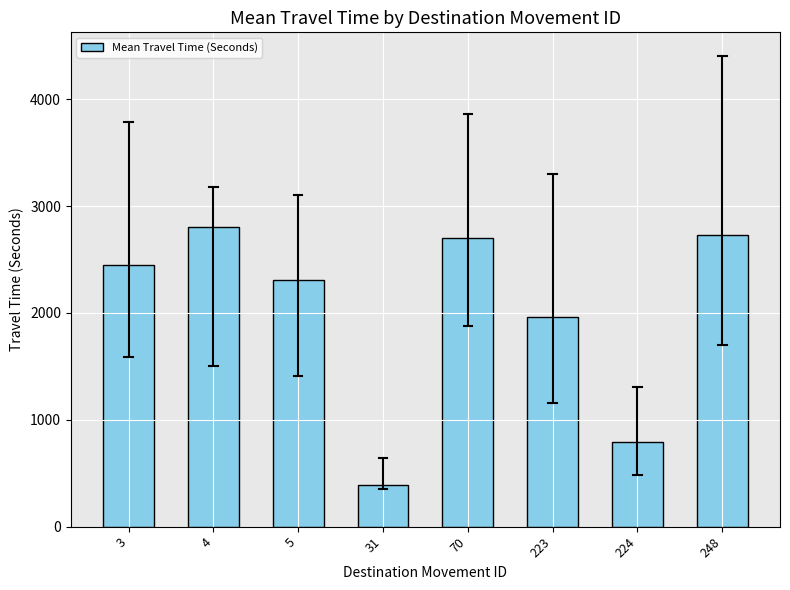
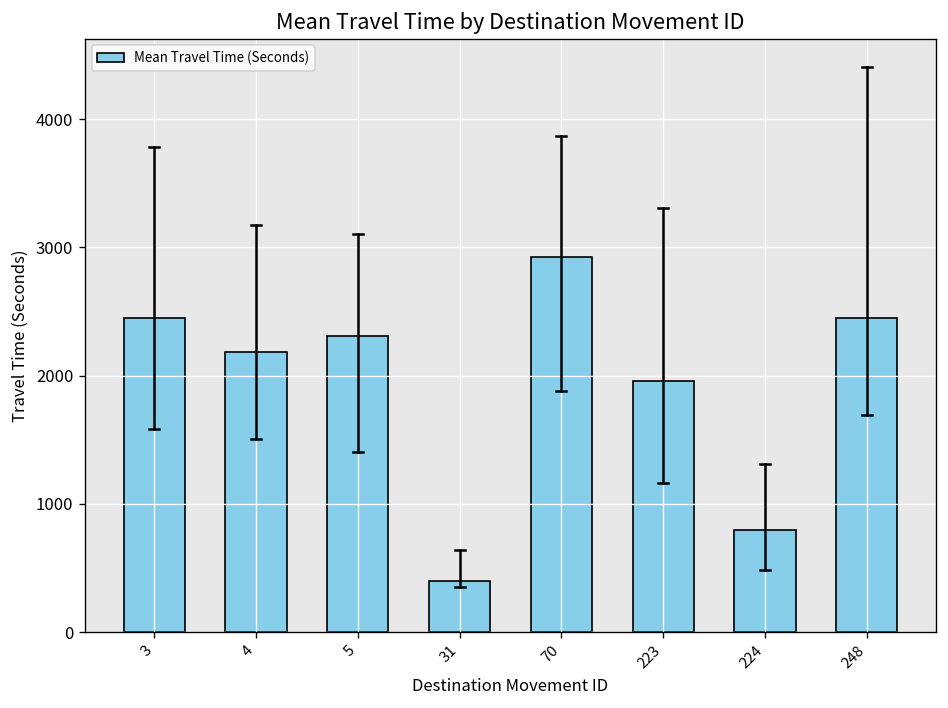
  {
    "Mean Travel Time (Seconds)": {
      "3": 2450,
-     "4": 2800,
+     "4": 2180,
      "5": 2310,
      "31": 390,
-     "70": 2700,
+     "70": 2930,
      "223": 1960,
      "224": 800,
-     "248": 2730
+     "248": 2450
    }
  }
